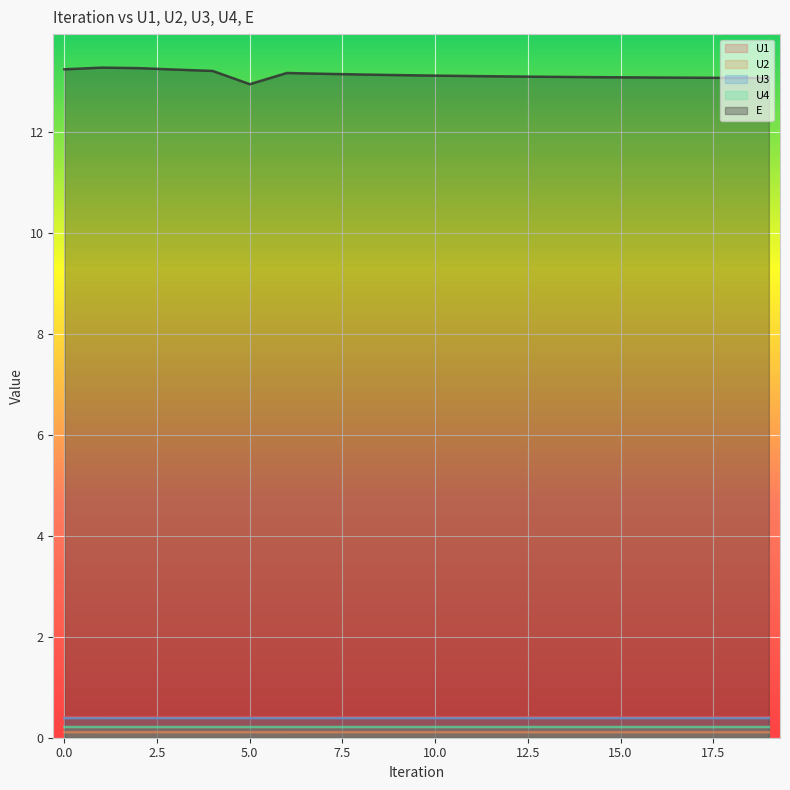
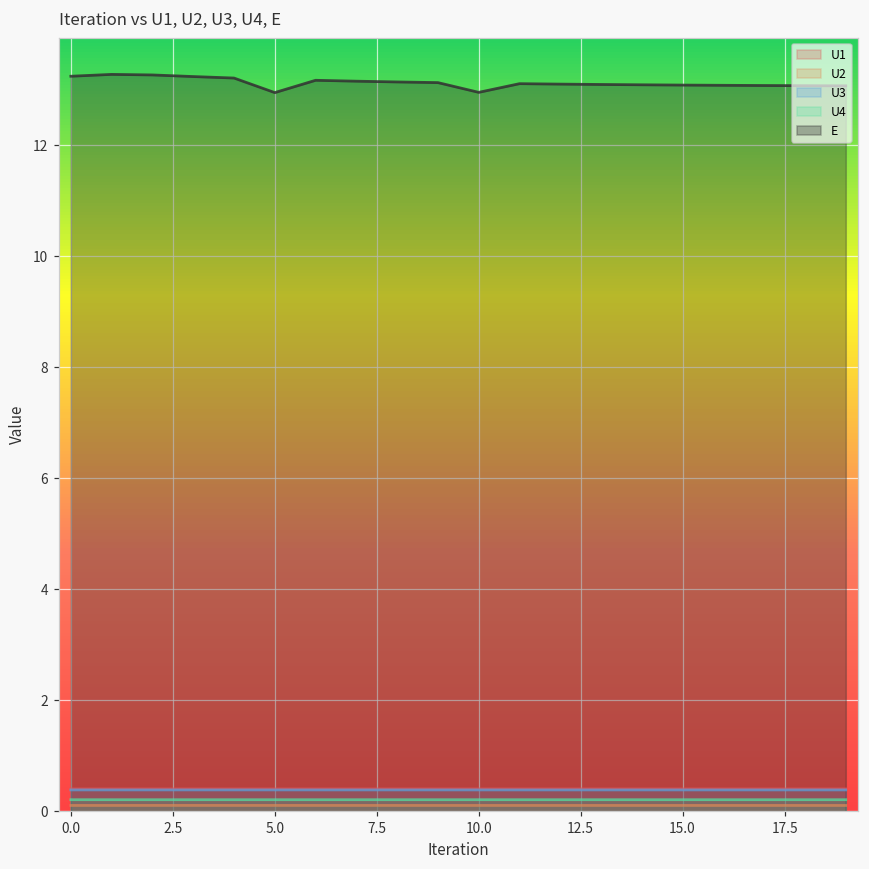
  {
    "E": {
      "0.0": 13.2,
      "5.0": 13.0,
-     "10.0": 13.1,
+     "10.0": 13.0,
      "15.0": 13.1
    }
  }
